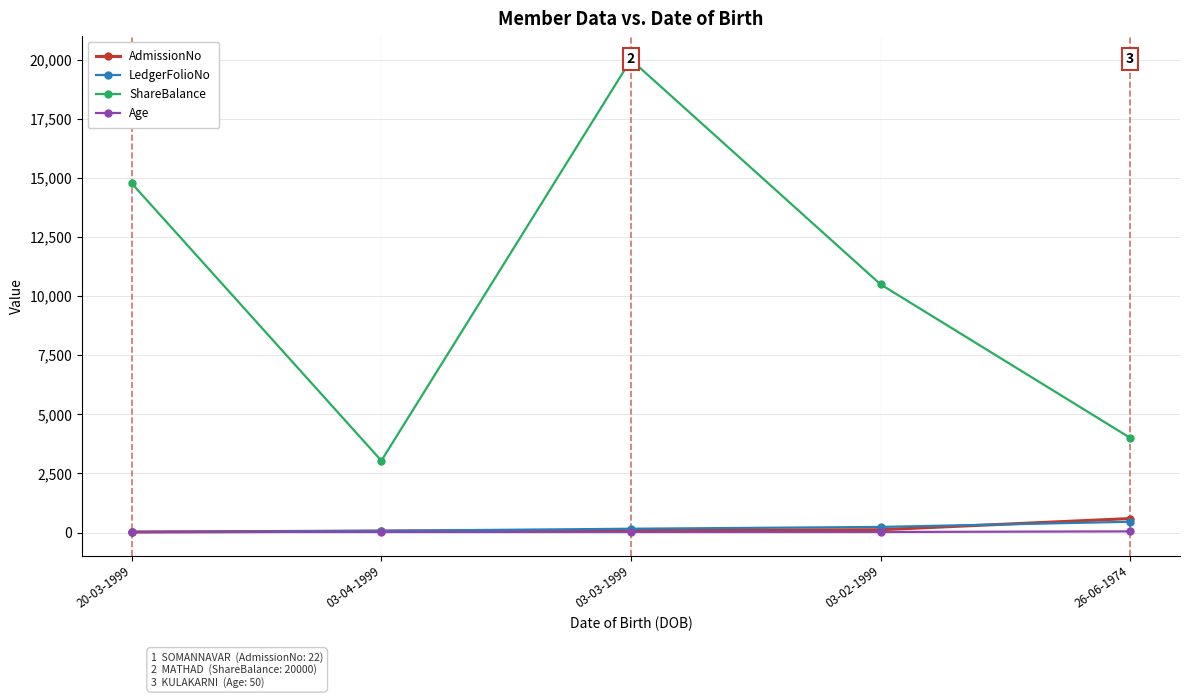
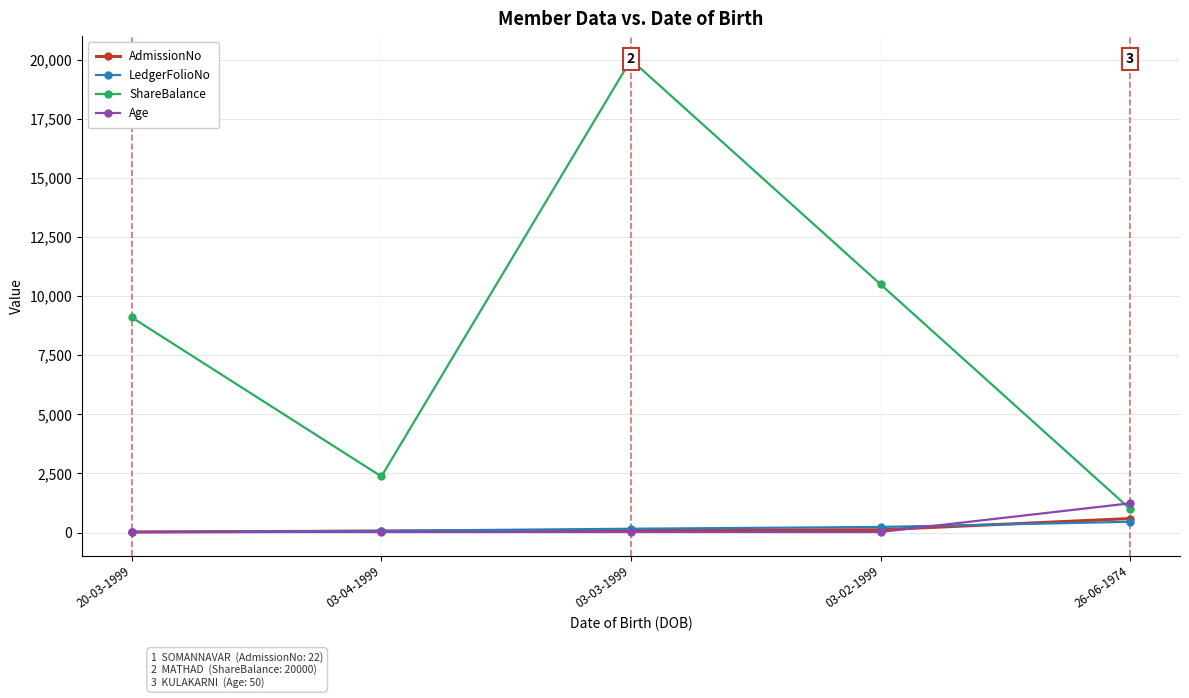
  {
    "AdmissionNo": {
      "26-06-1974": "600"
    },
    "LedgerFolioNo": {
      "03-02-1999": "200",
      "26-06-1974": "500"
    },
    "ShareBalance": {
-     "20-03-1999": "14,800",
-     "03-04-1999": "3,000",
+     "20-03-1999": "9,100",
+     "03-04-1999": "2,400",
      "03-02-1999": "10,500",
-     "26-06-1974": "4,000"
+     "26-06-1974": "1,000"
    },
    "Age": {
-     "26-06-1974": "100"
+     "26-06-1974": "1,200"
    }
  }
